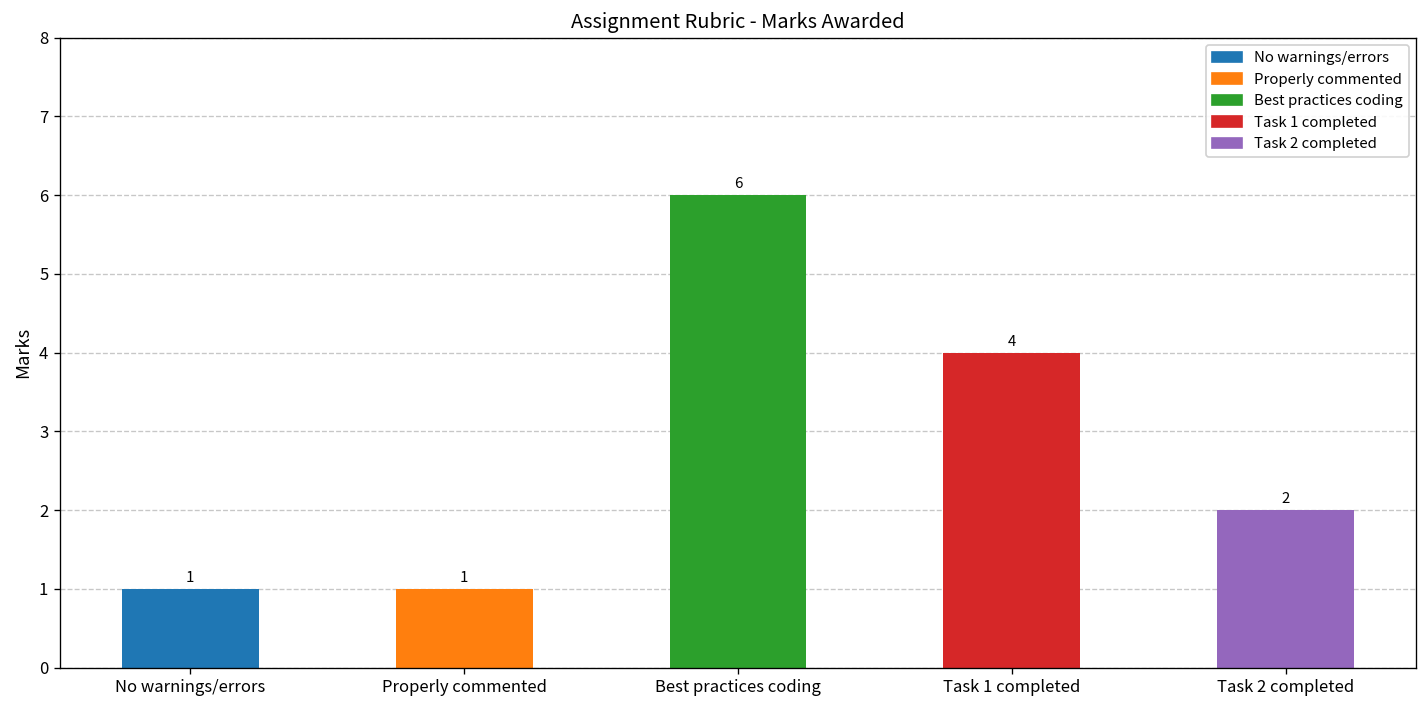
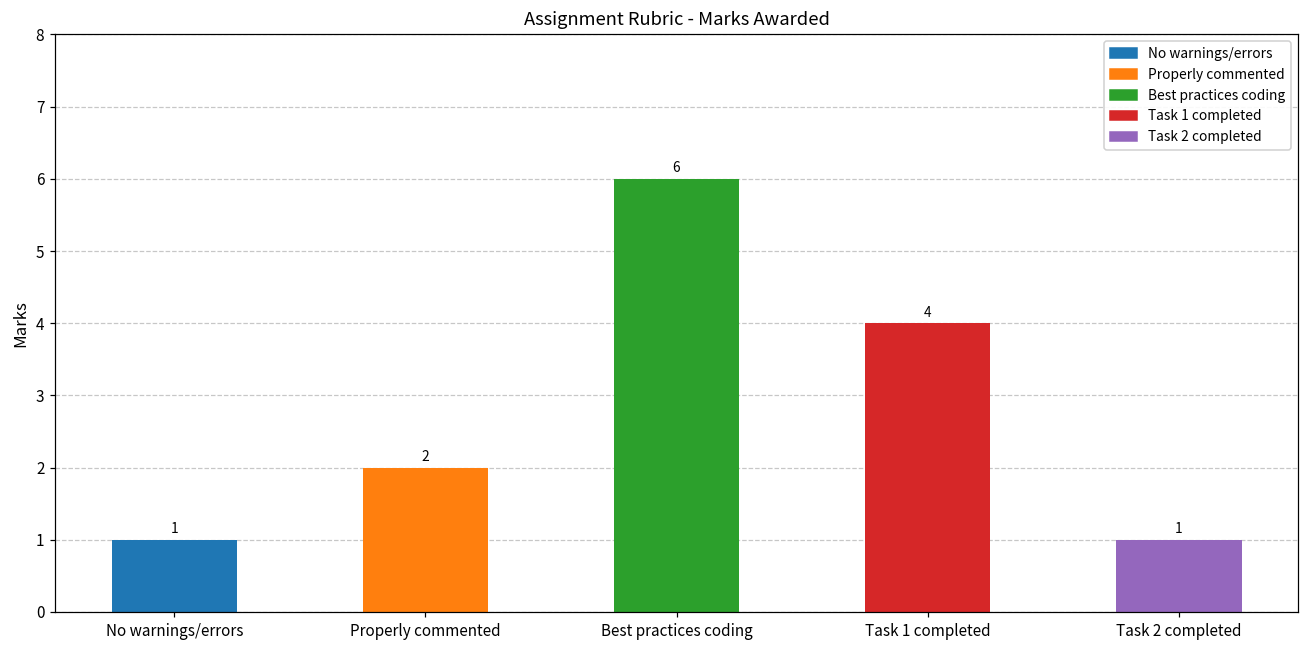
  {
    "No warnings/errors": 1,
-   "Properly commented": 1,
+   "Properly commented": 2,
    "Best practices coding": 6,
    "Task 1 completed": 4,
-   "Task 2 completed": 2
+   "Task 2 completed": 1
  }
